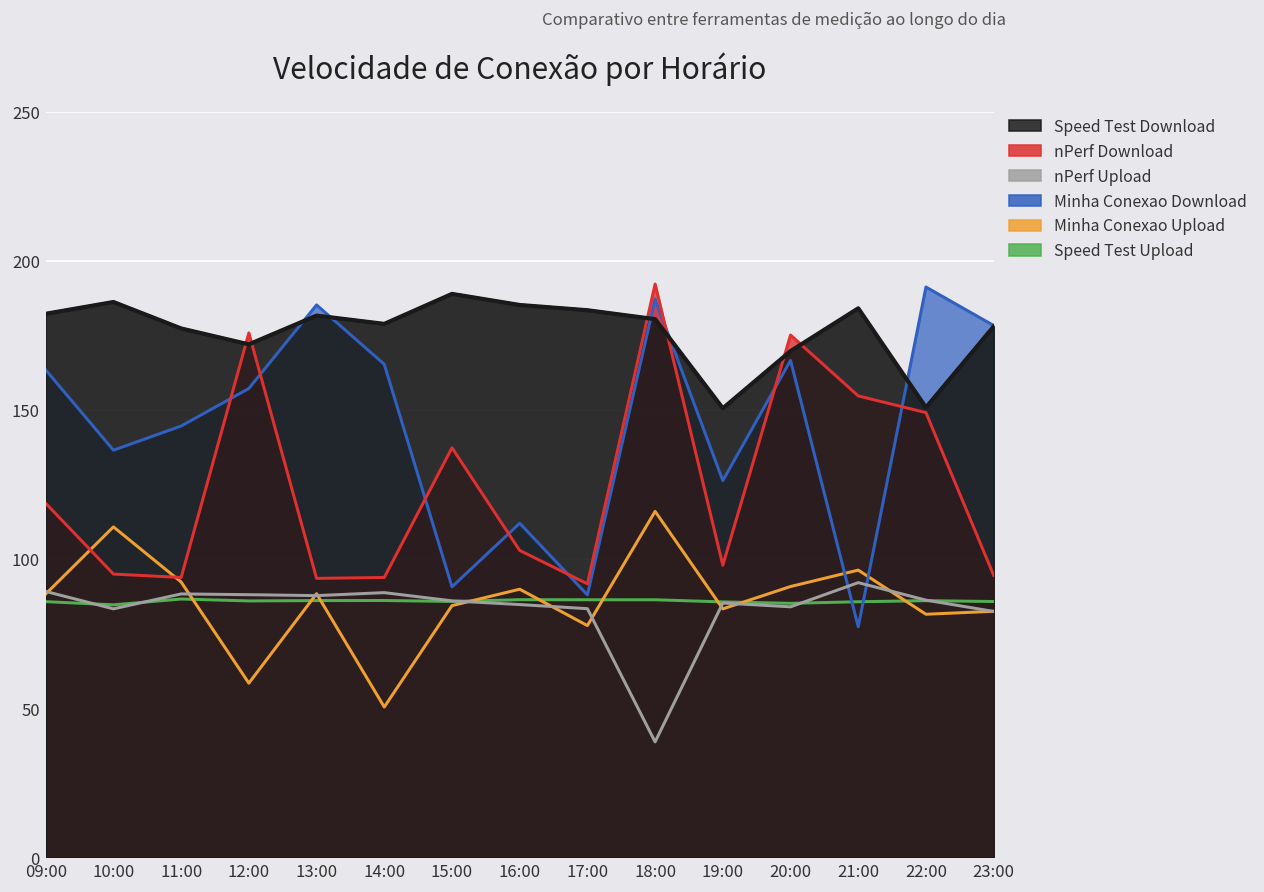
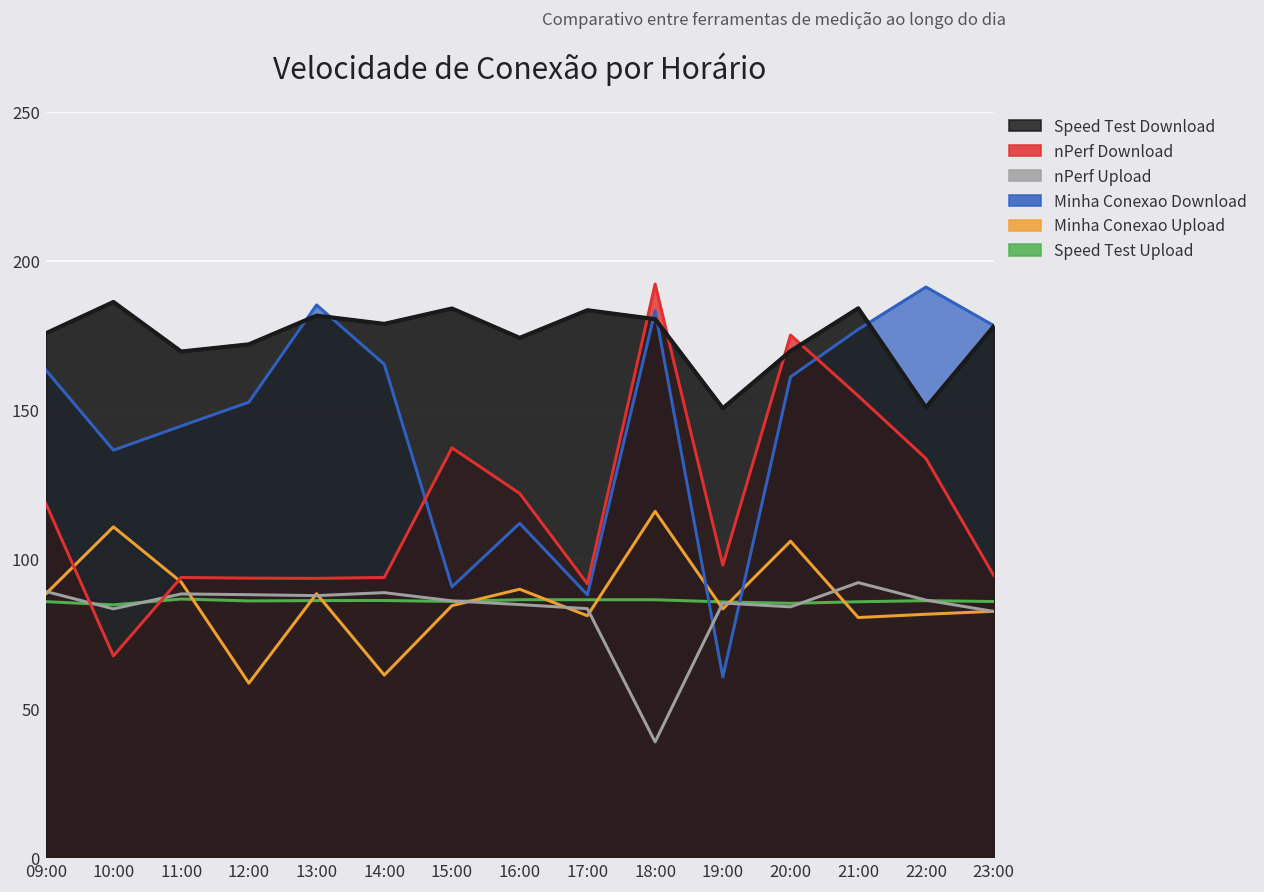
  {
    "Minha Conexao Upload": {
      "10:00": 111,
      "11:00": 92,
      "12:00": 58,
-     "14:00": 50,
+     "14:00": 61,
      "15:00": 84,
      "16:00": 90,
-     "17:00": 78,
+     "17:00": 81,
      "18:00": 116,
      "19:00": 83,
-     "20:00": 91,
-     "21:00": 96,
+     "20:00": 106,
+     "21:00": 80,
      "22:00": 82
    },
    "Minha Conexao Download": {
      "09:00": 163,
      "10:00": 137,
      "11:00": 145,
-     "12:00": 157,
+     "12:00": 153,
      "13:00": 185,
      "14:00": 165,
      "15:00": 91,
      "16:00": 112,
      "17:00": 88,
-     "18:00": 187,
-     "19:00": 126,
-     "20:00": 167,
-     "21:00": 77,
+     "18:00": 183,
+     "19:00": 61,
+     "20:00": 161,
+     "21:00": 177,
      "22:00": 191
    },
    "nPerf Download": {
      "09:00": 119,
-     "10:00": 95,
+     "10:00": 68,
      "11:00": 94,
-     "12:00": 176,
+     "12:00": 94,
      "13:00": 94,
      "14:00": 94,
      "15:00": 137,
-     "16:00": 103,
+     "16:00": 122,
      "17:00": 92,
      "18:00": 192,
      "19:00": 98,
      "20:00": 175,
      "21:00": 155,
-     "22:00": 149,
+     "22:00": 134,
      "23:00": 95
    },
    "Speed Test Download": {
-     "09:00": 182,
+     "09:00": 176,
      "10:00": 186,
-     "11:00": 177,
+     "11:00": 170,
      "12:00": 172,
      "13:00": 182,
      "14:00": 179,
-     "15:00": 189,
-     "16:00": 185,
+     "15:00": 184,
+     "16:00": 174,
      "17:00": 183,
      "18:00": 180,
      "19:00": 151,
      "20:00": 170,
      "21:00": 184,
      "22:00": 151
    }
  }
